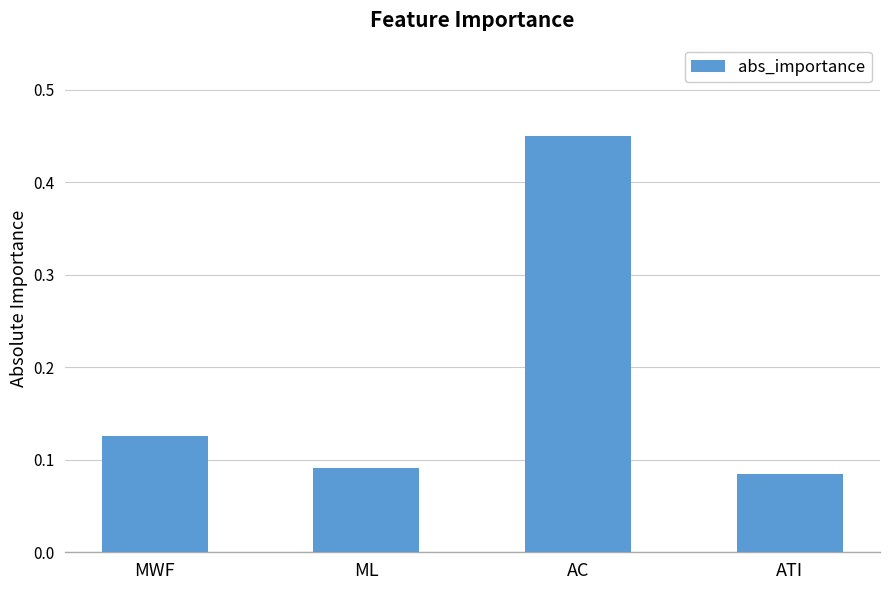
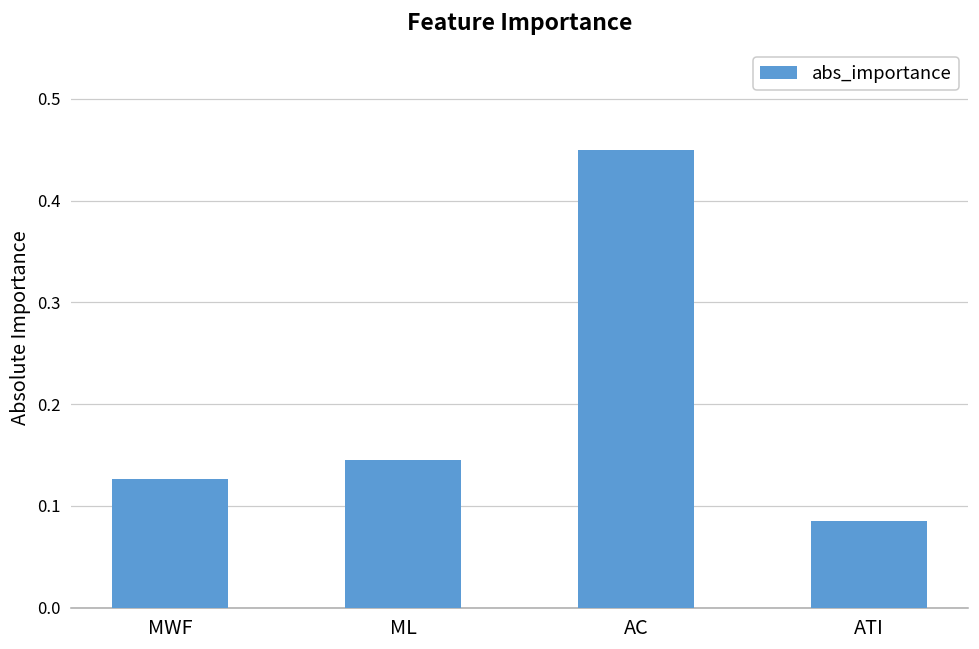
  {
    "MWF": 0.13,
-   "ML": 0.09,
+   "ML": 0.15,
    "AC": 0.45,
    "ATI": 0.09
  }
